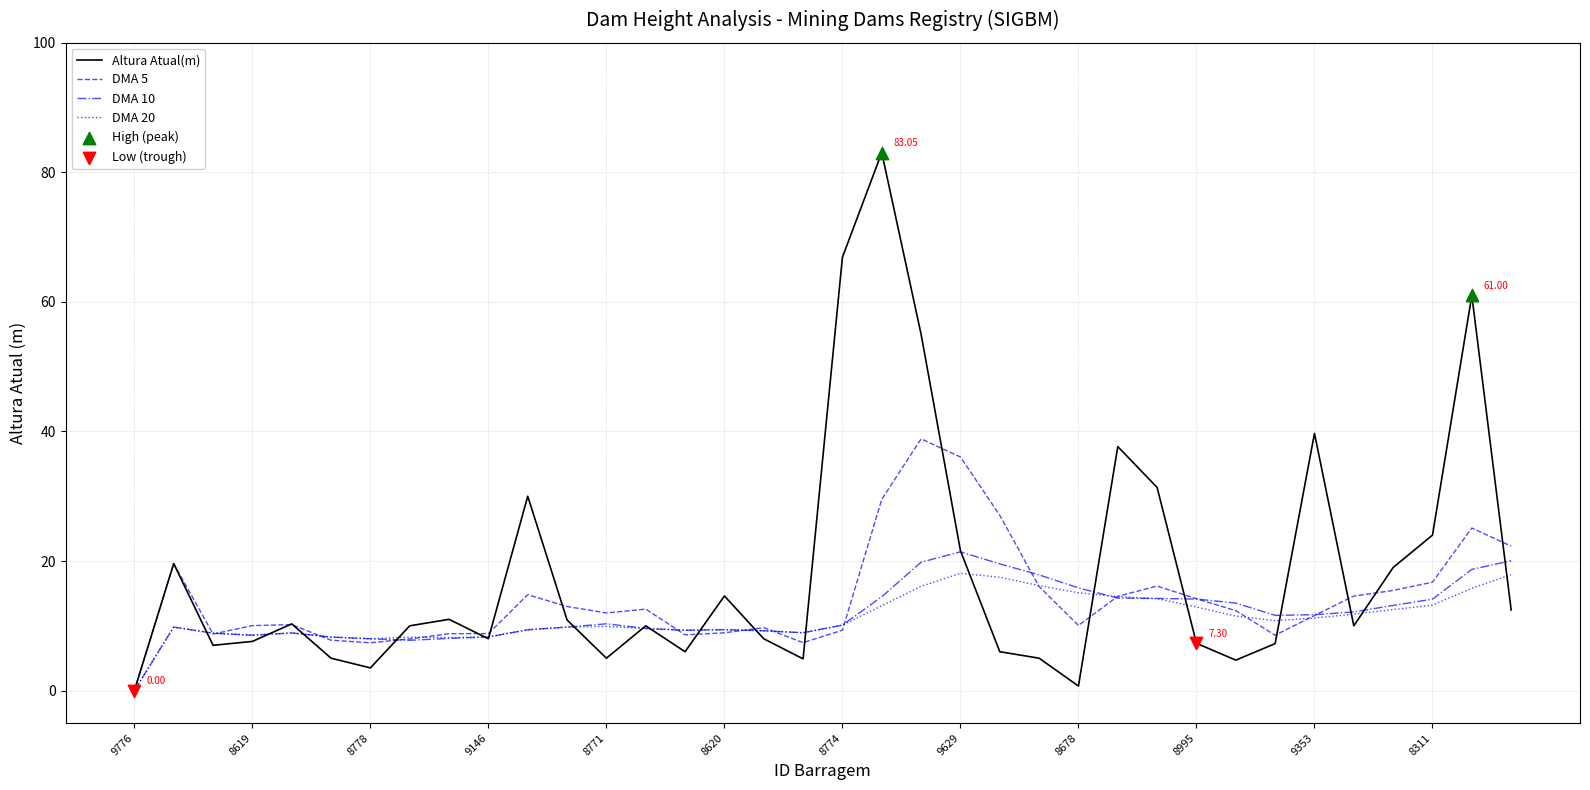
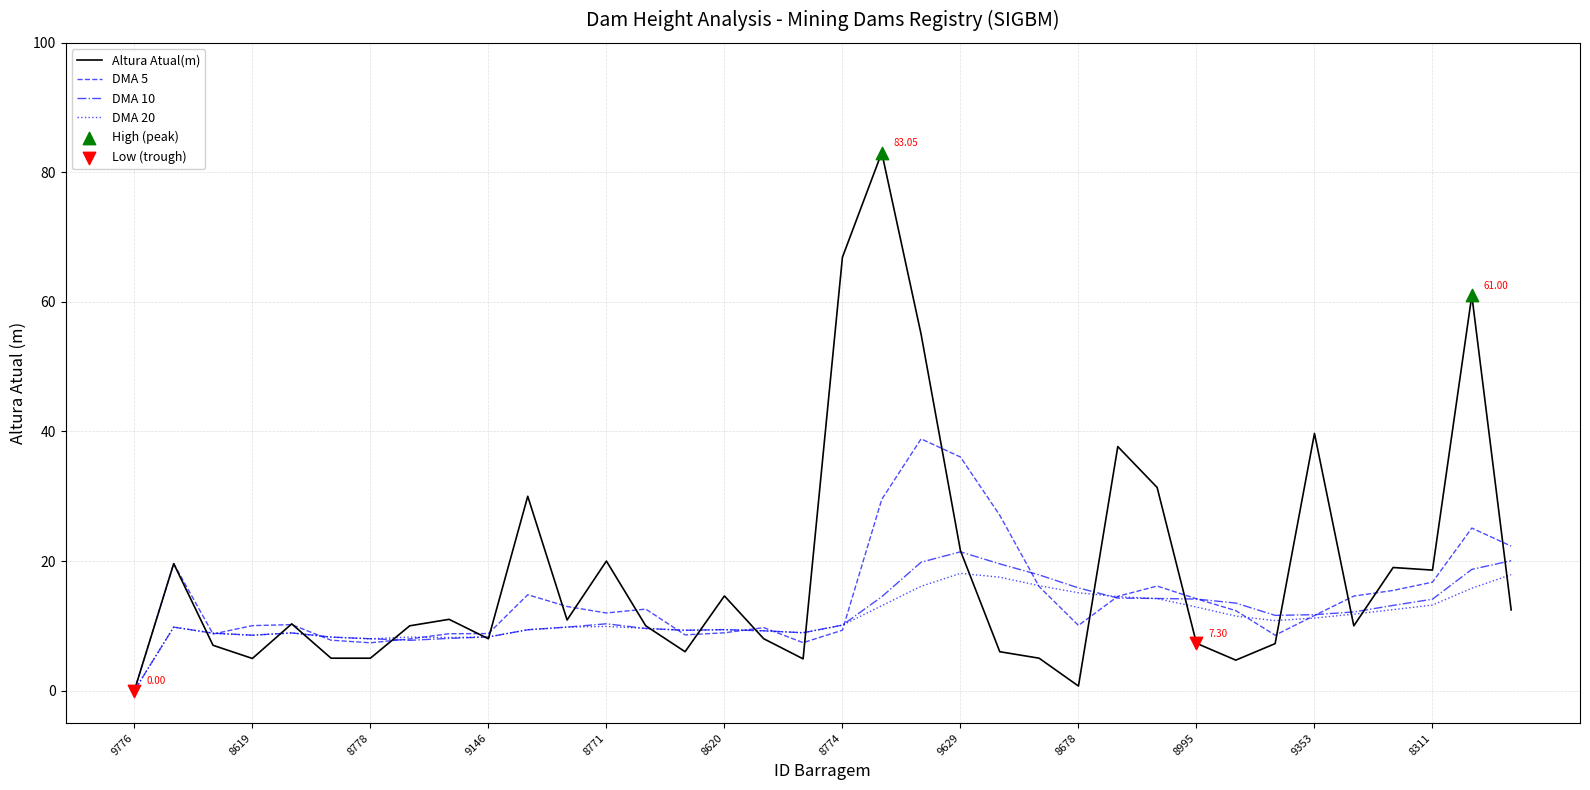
  {
    "Altura Atual(m)": {
-     "8619": 8,
-     "8778": 4,
-     "8771": 5,
+     "8619": 5,
+     "8778": 5,
+     "8771": 20,
      "8620": 15,
      "8774": 67,
      "8678": 1,
      "9353": 40,
-     "8311": 24
+     "8311": 19
    }
  }
